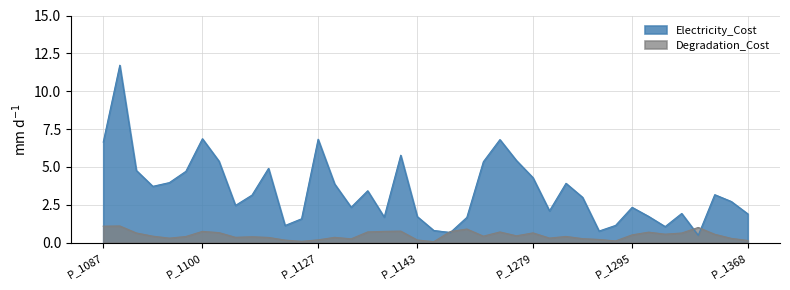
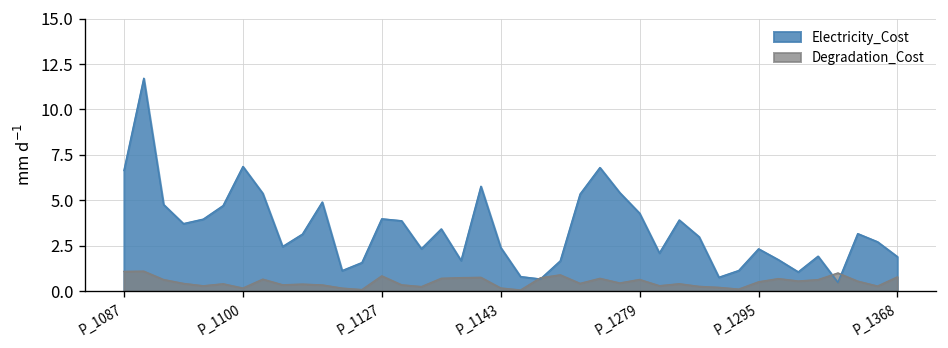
  {
    "Electricity_Cost": {
      "P_1087": 6.6,
      "P_1100": 6.9,
-     "P_1127": 6.8,
-     "P_1143": 1.7,
+     "P_1127": 4.0,
+     "P_1143": 2.4,
      "P_1279": 4.3,
      "P_1295": 2.3,
      "P_1368": 1.9
    },
    "Degradation_Cost": {
      "P_1087": 1.1,
-     "P_1100": 0.7,
-     "P_1127": 0.2,
+     "P_1100": 0.2,
+     "P_1127": 0.8,
      "P_1143": 0.2,
      "P_1279": 0.6,
      "P_1295": 0.5,
-     "P_1368": 0.1
+     "P_1368": 0.8
    }
  }
